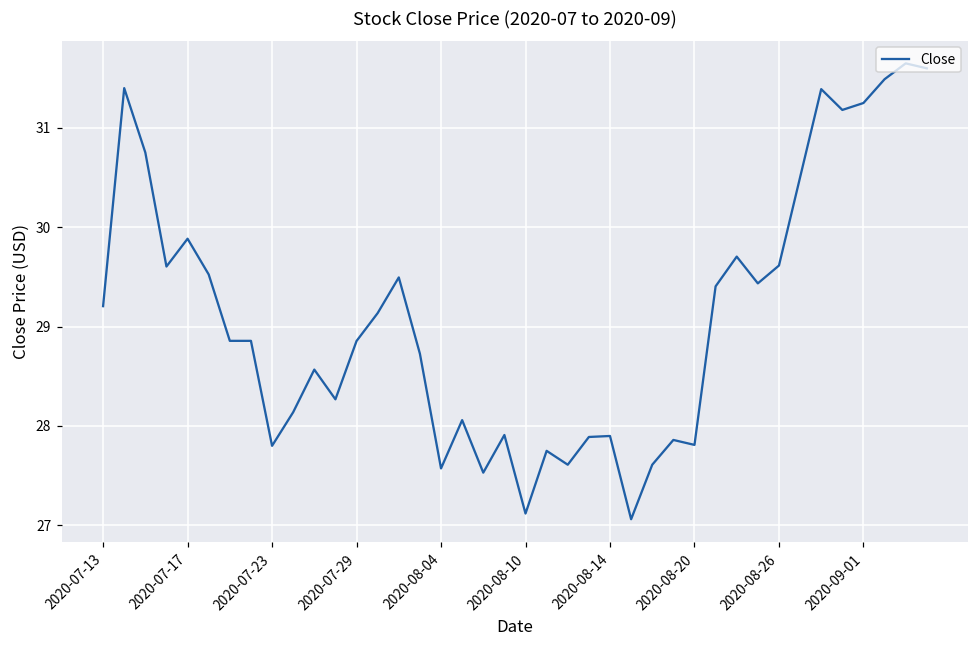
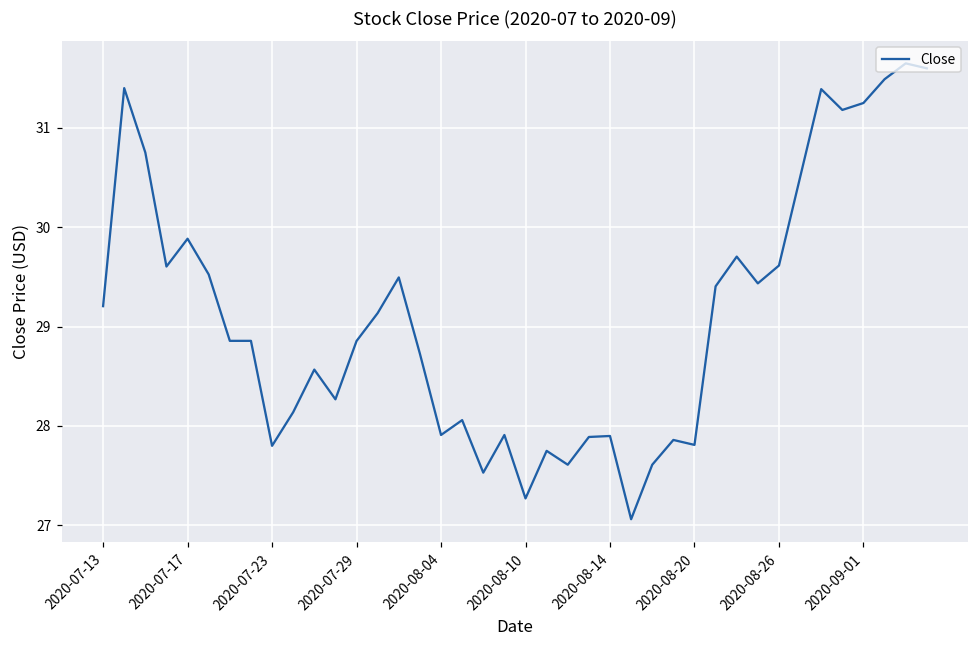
  {
    "2020-07-13": 29.2,
    "2020-07-17": 29.9,
    "2020-07-23": 27.8,
    "2020-07-29": 28.9,
-   "2020-08-04": 27.6,
-   "2020-08-10": 27.1,
+   "2020-08-04": 27.9,
+   "2020-08-10": 27.3,
    "2020-08-14": 27.9,
    "2020-08-20": 27.8,
    "2020-08-26": 29.6,
    "2020-09-01": 31.2
  }
